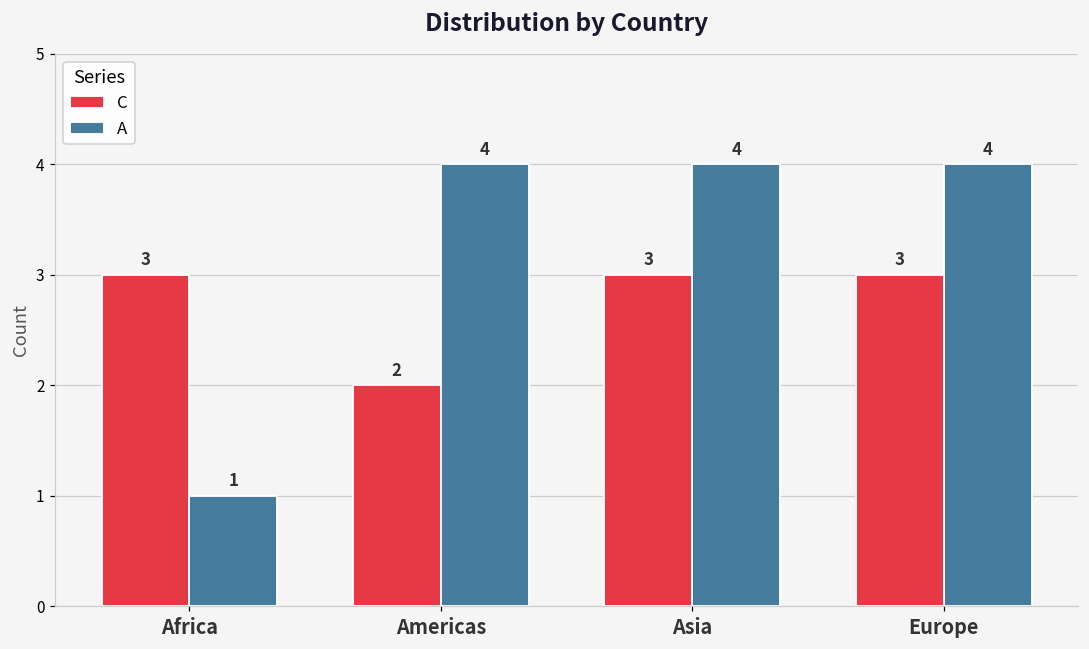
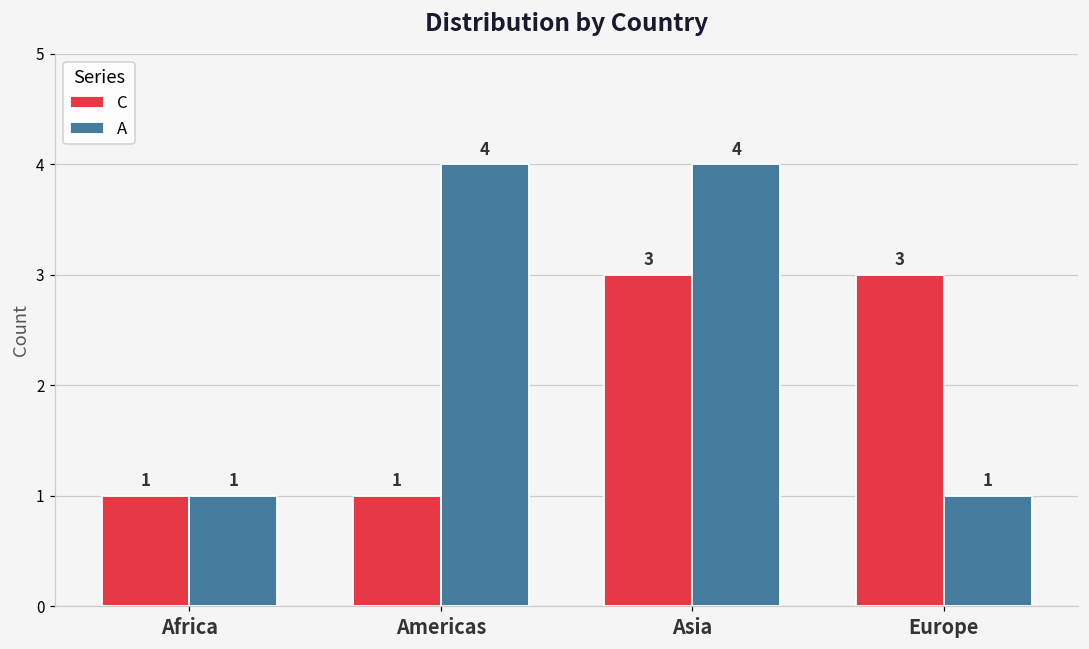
  {
    "C": {
-     "Africa": 3,
-     "Americas": 2,
+     "Africa": 1,
+     "Americas": 1,
      "Asia": 3,
      "Europe": 3
    },
    "A": {
      "Africa": 1,
      "Americas": 4,
      "Asia": 4,
-     "Europe": 4
+     "Europe": 1
    }
  }
